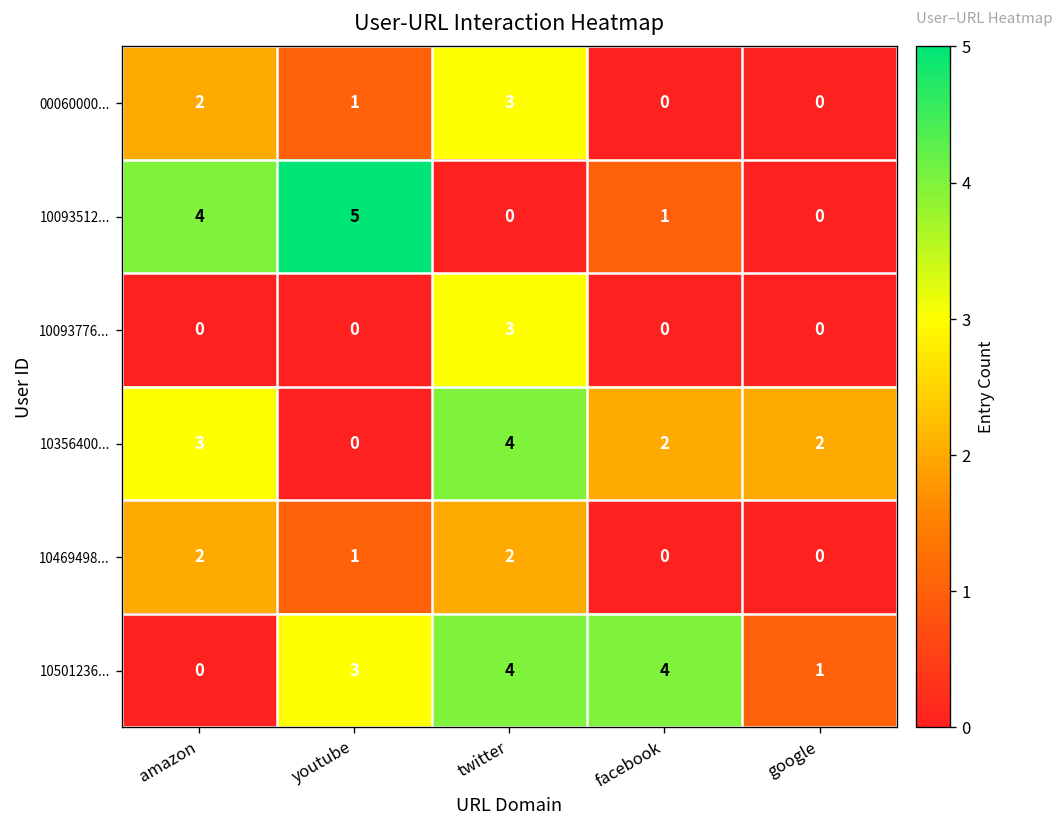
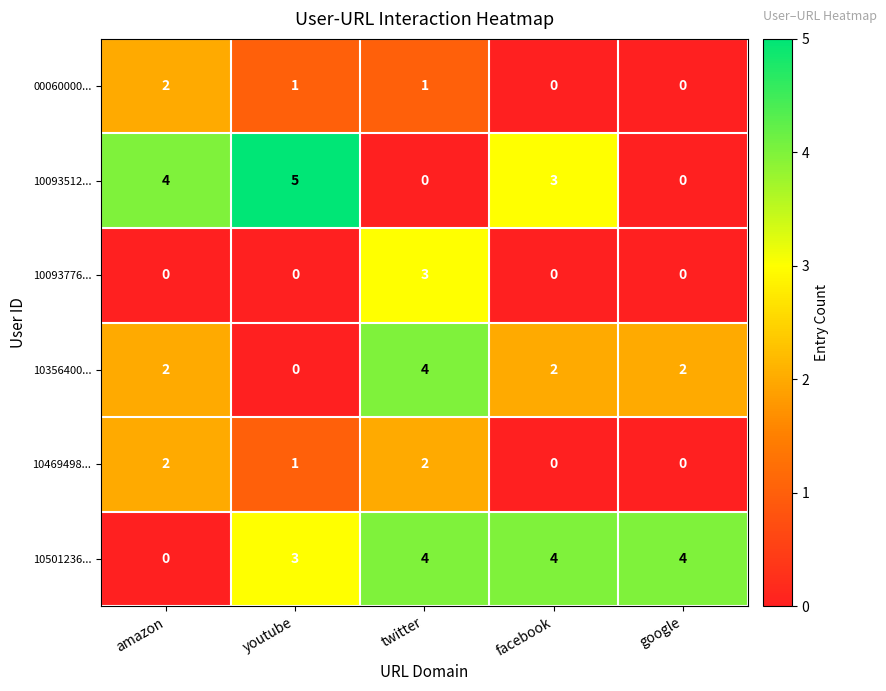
  {
    "00060000...": {
      "amazon": 2,
      "youtube": 1,
-     "twitter": 3,
+     "twitter": 1,
      "facebook": 0,
      "google": 0
    },
    "10093512...": {
      "amazon": 4,
      "youtube": 5,
      "twitter": 0,
-     "facebook": 1,
+     "facebook": 3,
      "google": 0
    },
    "10093776...": {
      "amazon": 0,
      "youtube": 0,
      "twitter": 3,
      "facebook": 0,
      "google": 0
    },
    "10356400...": {
-     "amazon": 3,
+     "amazon": 2,
      "youtube": 0,
      "twitter": 4,
      "facebook": 2,
      "google": 2
    },
    "10469498...": {
      "amazon": 2,
      "youtube": 1,
      "twitter": 2,
      "facebook": 0,
      "google": 0
    },
    "10501236...": {
      "amazon": 0,
      "youtube": 3,
      "twitter": 4,
      "facebook": 4,
-     "google": 1
+     "google": 4
    }
  }
